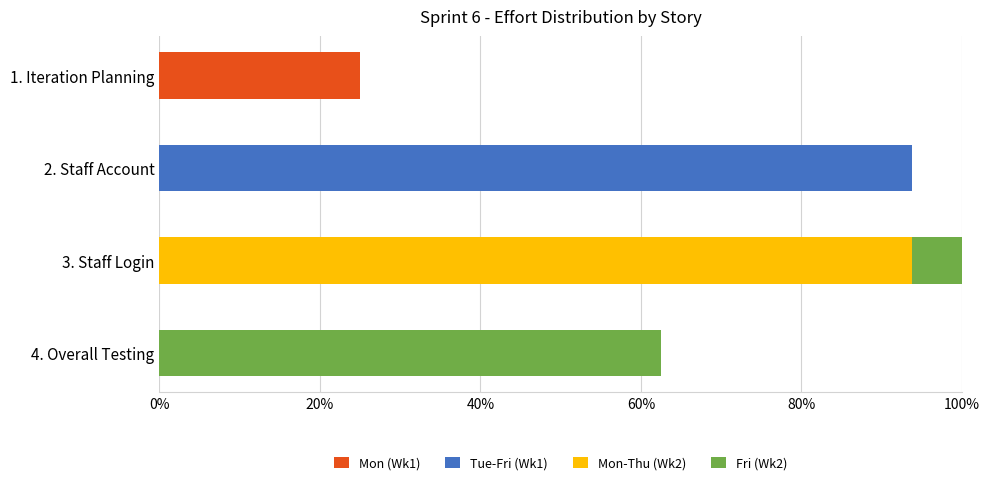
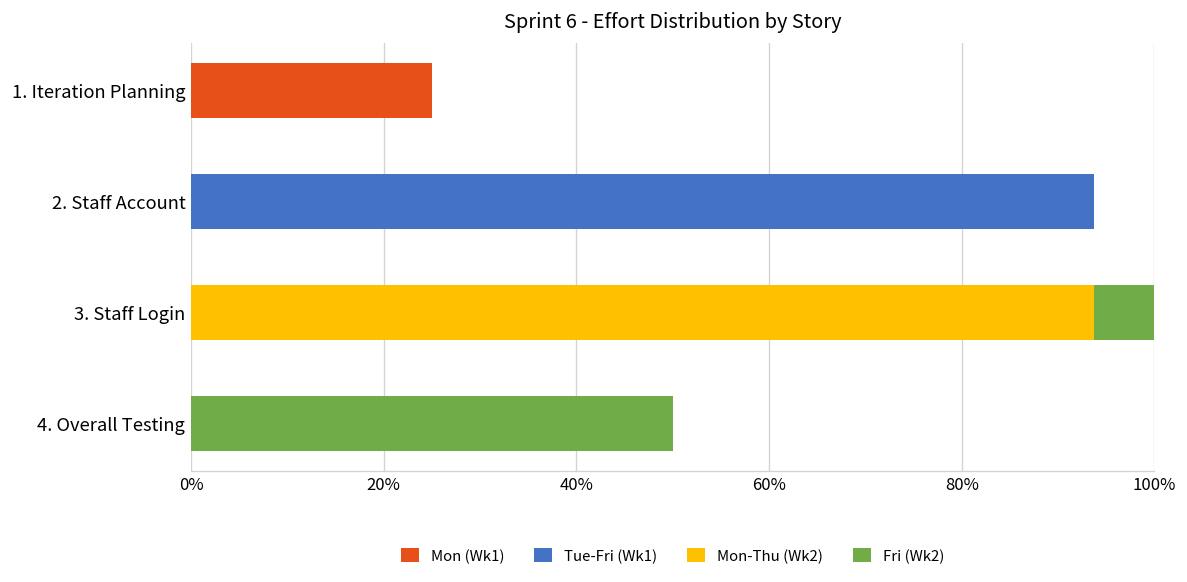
  {
    "Mon (Wk1)": {
      "1. Iteration Planning": "25%",
      "2. Staff Account": "0%",
      "3. Staff Login": "0%",
      "4. Overall Testing": "0%"
    },
    "Fri (Wk2)": {
      "1. Iteration Planning": "0%",
      "2. Staff Account": "0%",
      "3. Staff Login": "6%",
-     "4. Overall Testing": "62%"
+     "4. Overall Testing": "50%"
    }
  }
